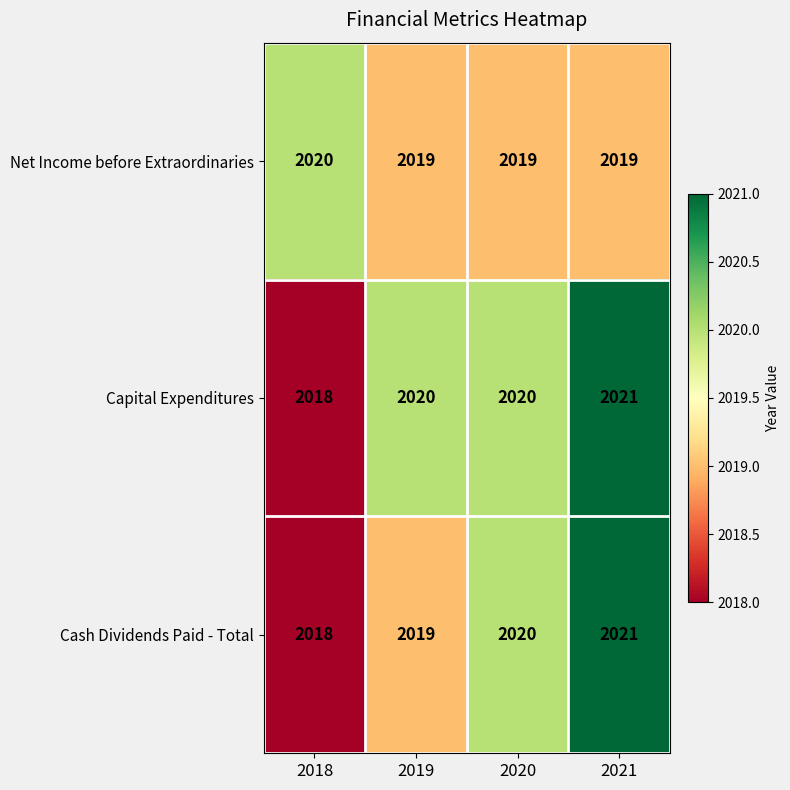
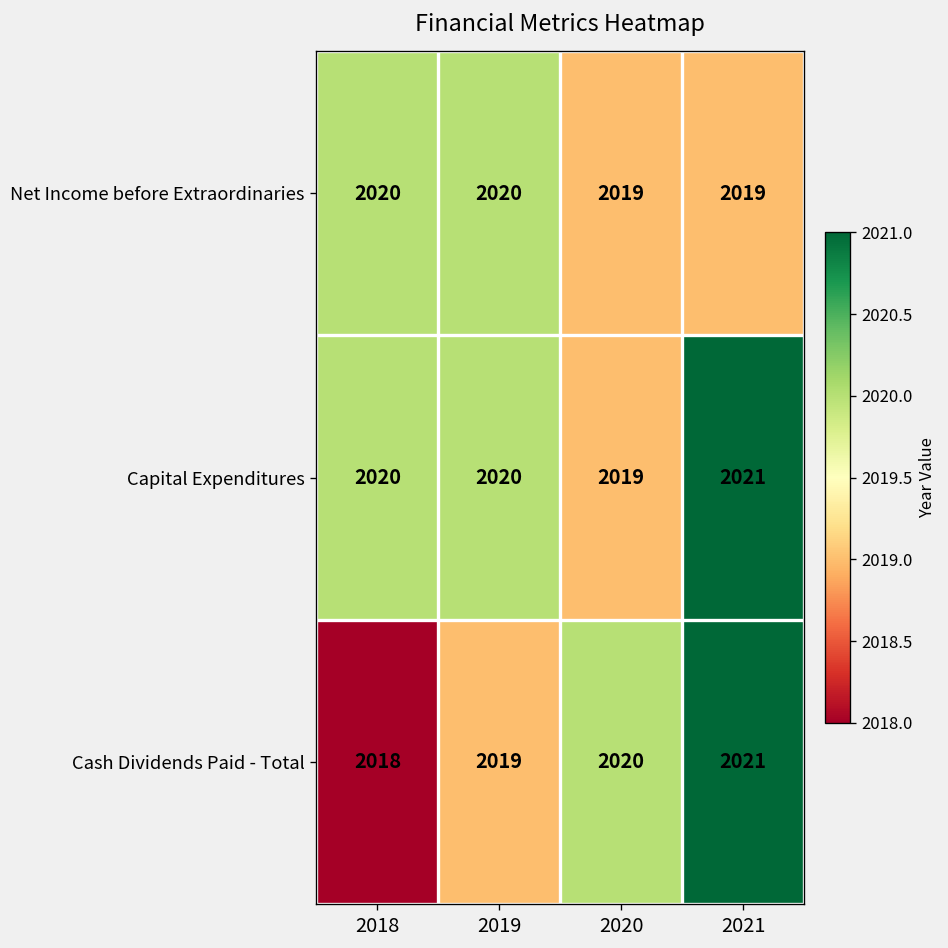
  {
    "Net Income before Extraordinaries": {
      "2018": 2020,
-     "2019": 2019,
+     "2019": 2020,
      "2020": 2019,
      "2021": 2019
    },
    "Capital Expenditures": {
-     "2018": 2018,
+     "2018": 2020,
      "2019": 2020,
-     "2020": 2020,
+     "2020": 2019,
      "2021": 2021
    },
    "Cash Dividends Paid - Total": {
      "2018": 2018,
      "2019": 2019,
      "2020": 2020,
      "2021": 2021
    }
  }
